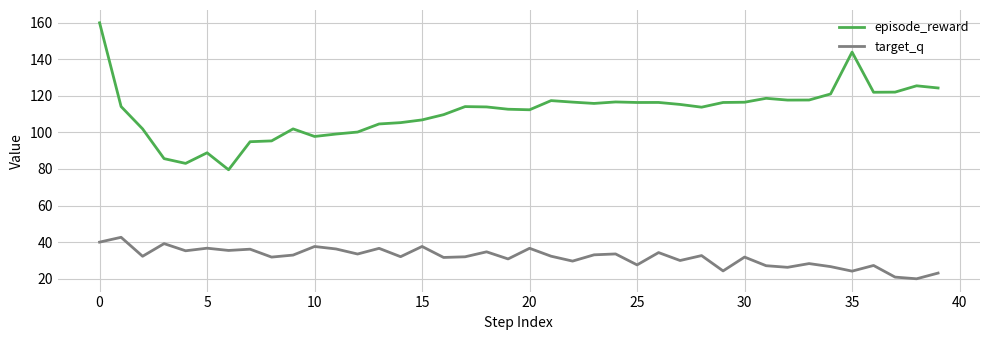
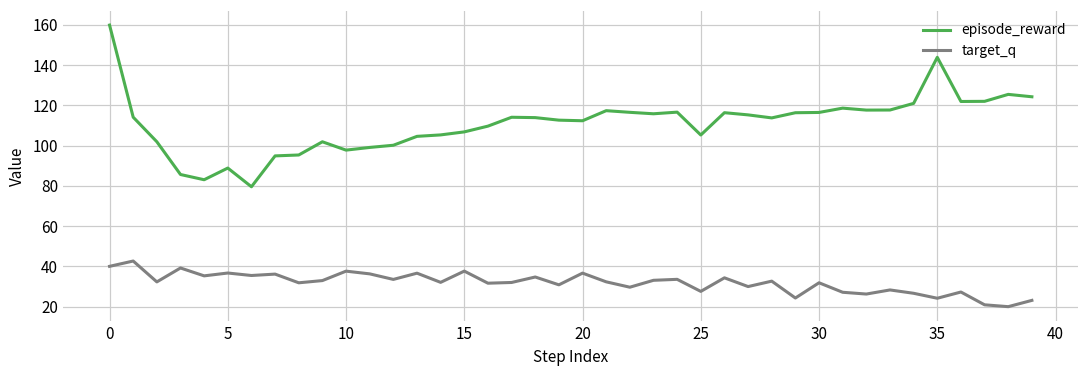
  {
    "episode_reward": {
      "0": 160,
      "5": 89,
      "10": 98,
      "15": 107,
      "20": 112,
-     "25": 116,
+     "25": 105,
      "30": 116,
      "35": 144
    },
    "target_q": {
      "0": 40,
      "5": 37,
      "10": 38,
      "15": 38,
      "20": 37,
      "25": 28,
      "30": 32,
      "35": 24
    }
  }
